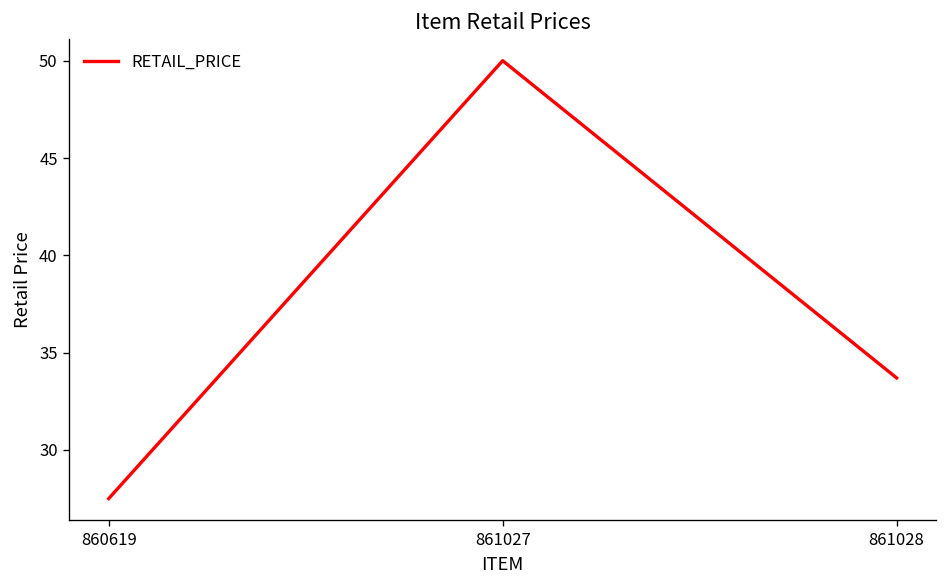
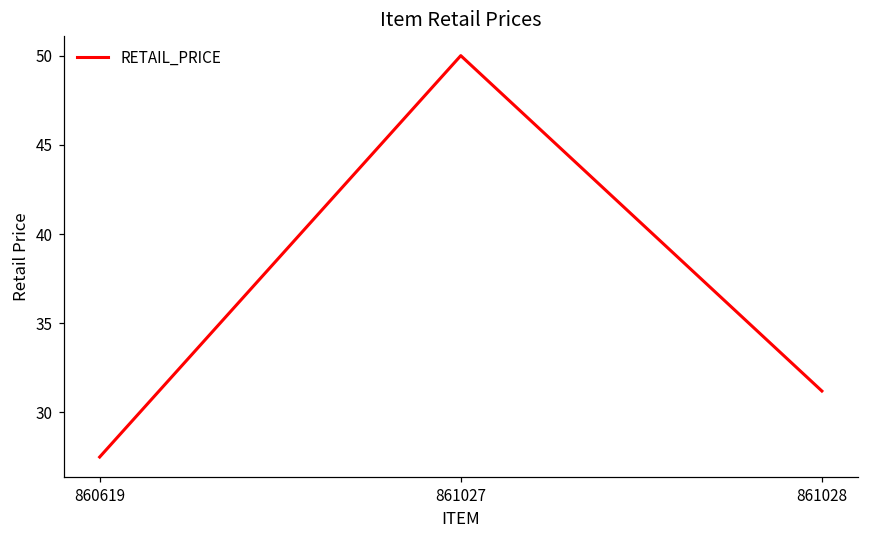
  {
    "860619": 27.5,
    "861027": 50.0,
-   "861028": 33.7
+   "861028": 31.2
  }
